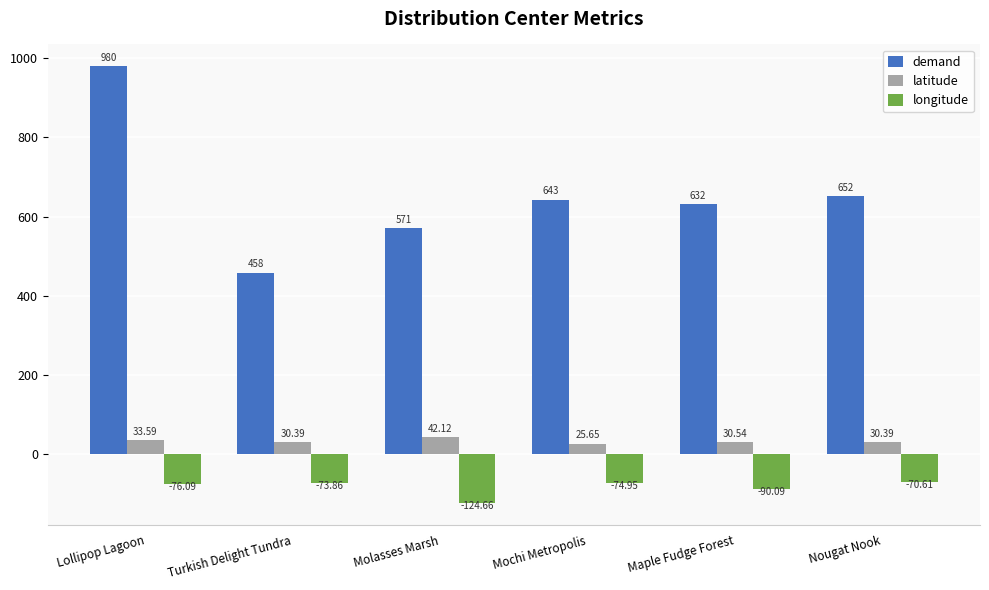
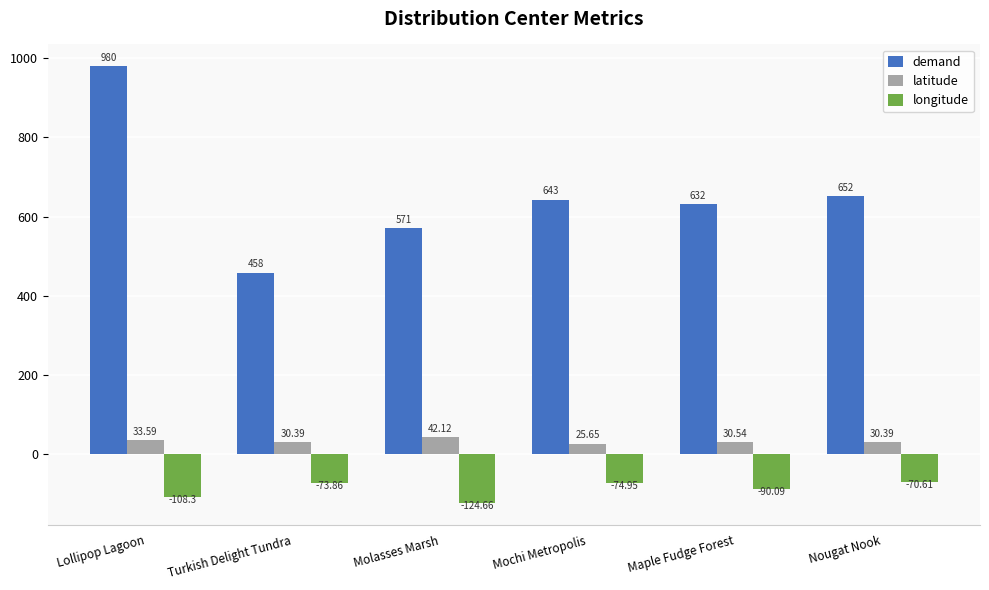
  {
    "demand": {
      "Lollipop Lagoon": 980,
      "Turkish Delight Tundra": 458,
      "Molasses Marsh": 571,
      "Mochi Metropolis": 643,
      "Maple Fudge Forest": 632,
      "Nougat Nook": 652
    },
    "latitude": {
      "Lollipop Lagoon": 33.59,
      "Turkish Delight Tundra": 30.39,
      "Molasses Marsh": 42.12,
      "Mochi Metropolis": 25.65,
      "Maple Fudge Forest": 30.54,
      "Nougat Nook": 30.39
    },
    "longitude": {
-     "Lollipop Lagoon": -76.09,
+     "Lollipop Lagoon": -108.3,
      "Turkish Delight Tundra": -73.86,
      "Molasses Marsh": -124.66,
      "Mochi Metropolis": -74.95,
      "Maple Fudge Forest": -90.09,
      "Nougat Nook": -70.61
    }
  }
